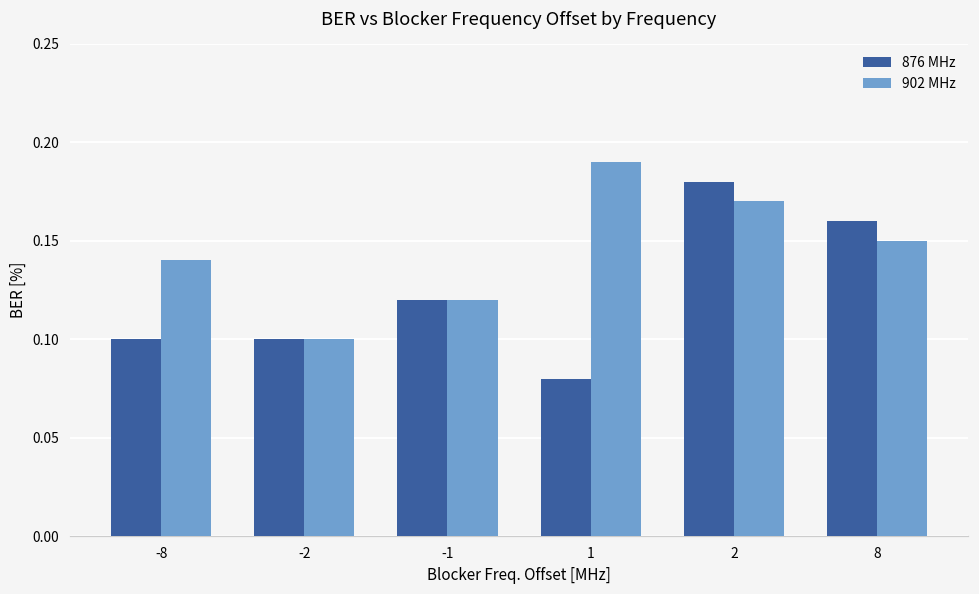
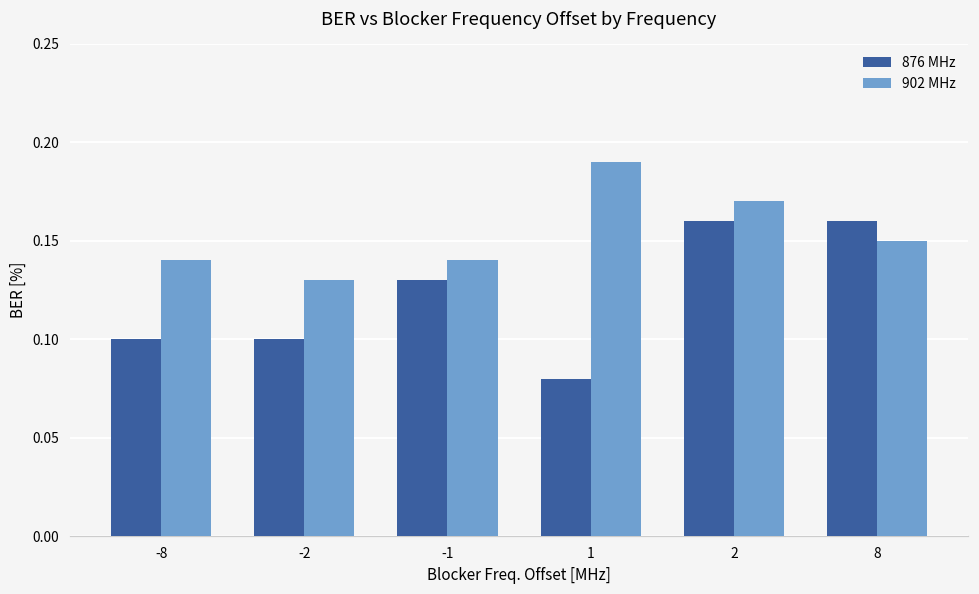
  {
    "876 MHz": {
      "-8": 0.10,
      "-2": 0.10,
-     "-1": 0.12,
+     "-1": 0.13,
      "1": 0.08,
-     "2": 0.18,
+     "2": 0.16,
      "8": 0.16
    },
    "902 MHz": {
      "-8": 0.14,
-     "-2": 0.10,
-     "-1": 0.12,
+     "-2": 0.13,
+     "-1": 0.14,
      "1": 0.19,
      "2": 0.17,
      "8": 0.15
    }
  }
